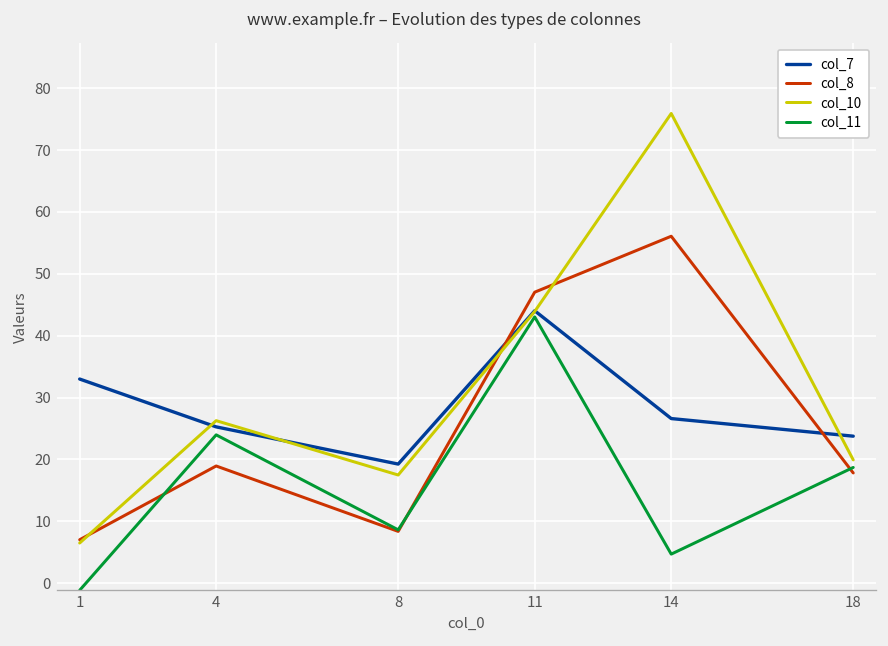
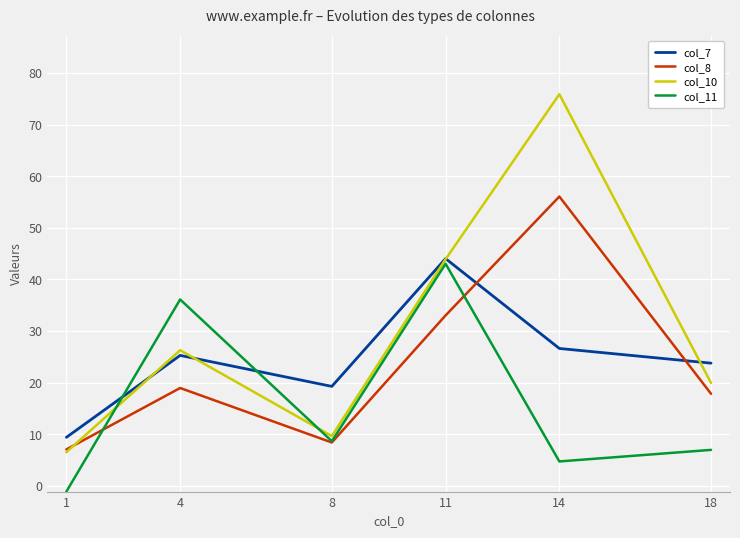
  {
    "col_7": {
-     "1": 33,
+     "1": 9,
      "4": 25,
      "8": 19,
      "14": 27,
      "18": 24
    },
    "col_8": {
      "1": 7,
      "4": 19,
-     "11": 47,
+     "11": 33,
      "14": 56,
      "18": 18
    },
    "col_10": {
      "1": 7,
      "4": 26,
-     "8": 17,
+     "8": 10,
      "14": 76,
      "18": 20
    },
    "col_11": {
      "1": -1,
-     "4": 24,
+     "4": 36,
      "11": 43,
      "14": 5,
-     "18": 19
+     "18": 7
    }
  }
